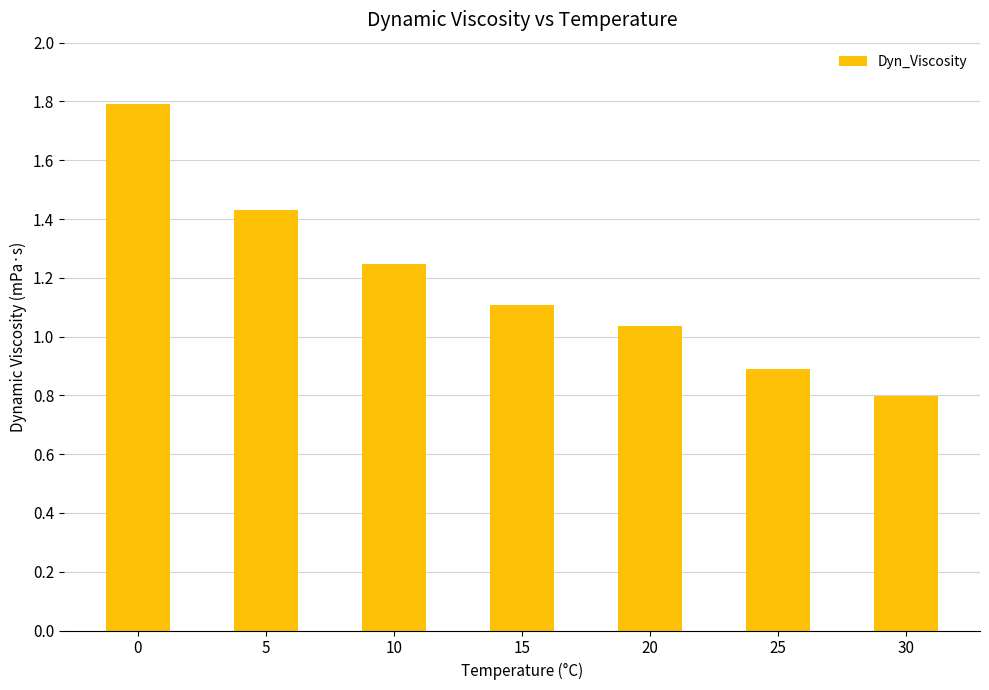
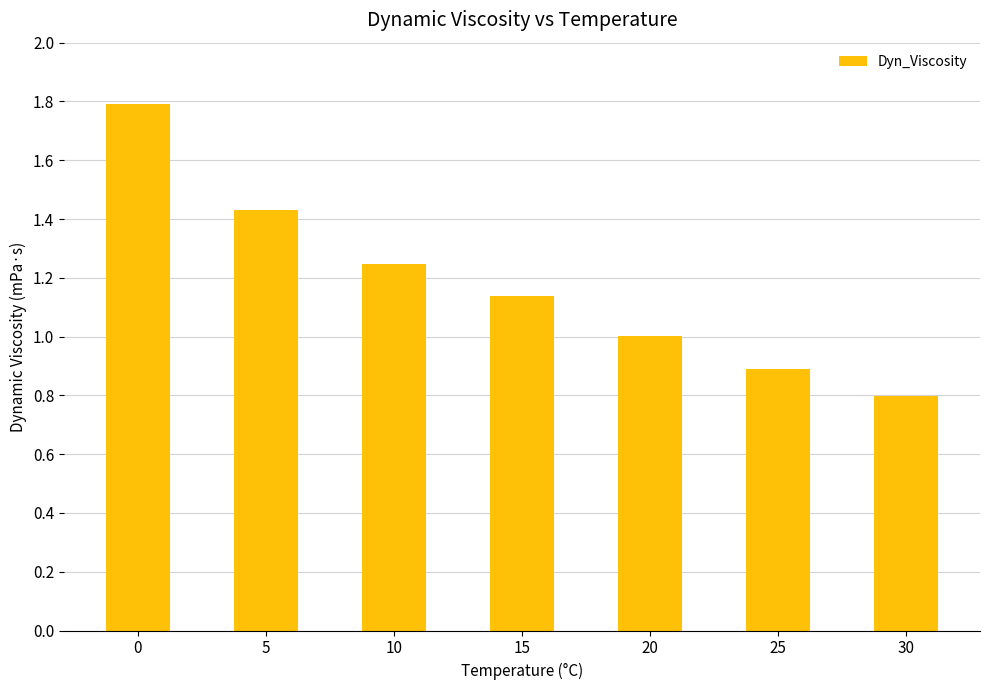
  {
    "0": 1.79,
    "5": 1.43,
    "10": 1.25,
-   "15": 1.11,
-   "20": 1.03,
+   "15": 1.14,
+   "20": 1.00,
    "25": 0.89,
    "30": 0.80
  }
